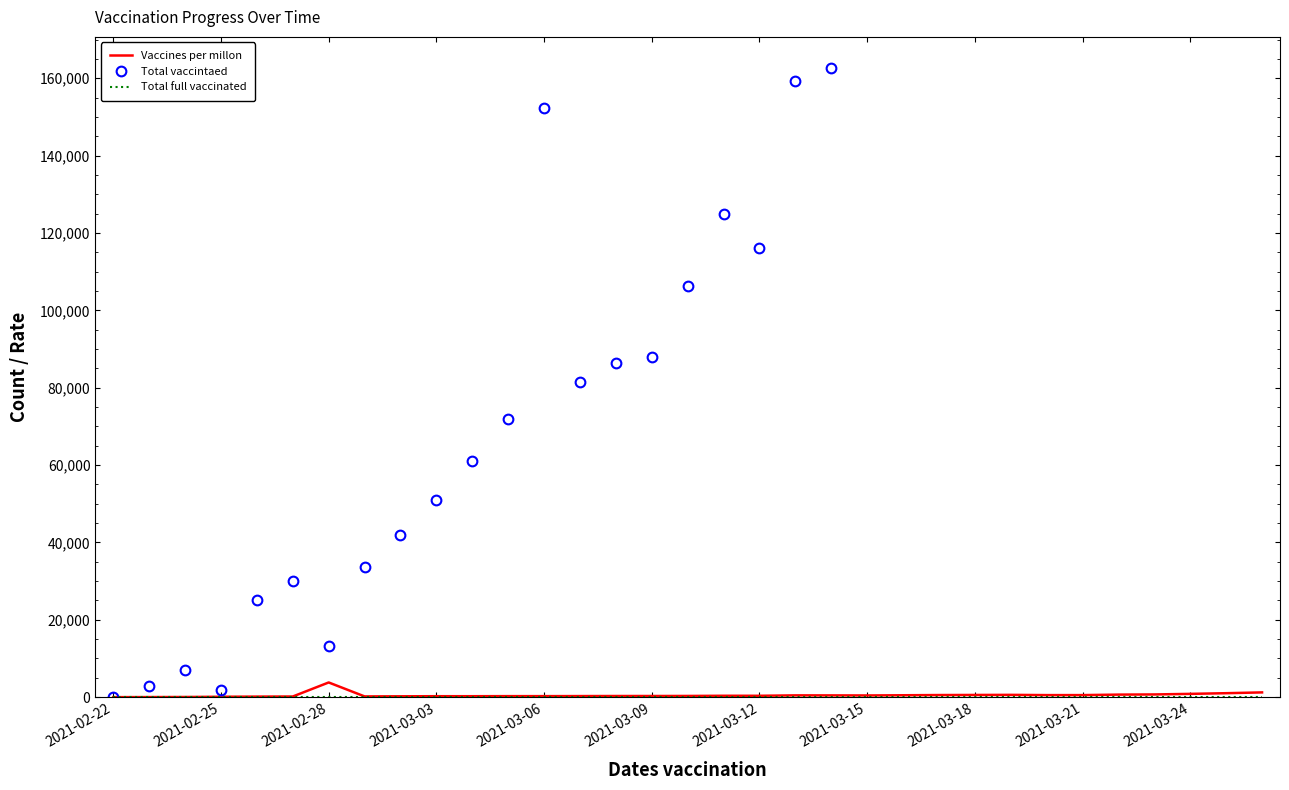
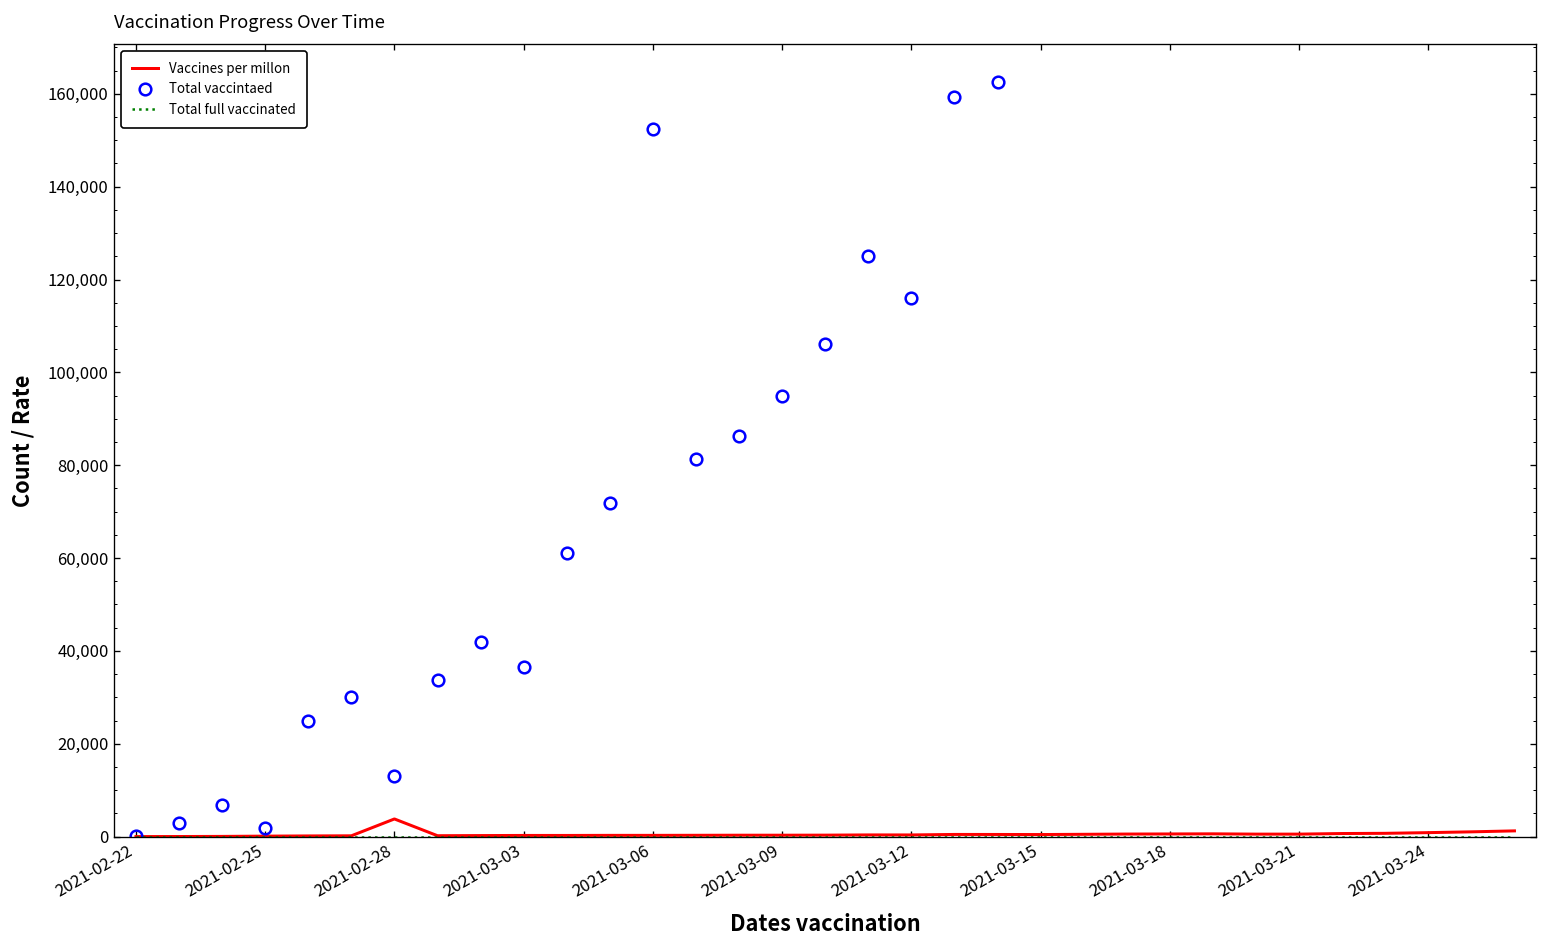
  {
    "Vaccines per millon": {
      "2021-02-28": "4,000",
      "2021-03-24": "1,000"
    },
    "Total vaccintaed": {
      "2021-02-25": "2,000",
      "2021-02-28": "13,000",
-     "2021-03-03": "51,000",
+     "2021-03-03": "37,000",
      "2021-03-06": "152,000",
-     "2021-03-09": "88,000",
+     "2021-03-09": "95,000",
      "2021-03-12": "116,000"
    },
    "Total full vaccinated": {
      "2021-02-28": "0",
      "2021-03-24": "0"
    }
  }
